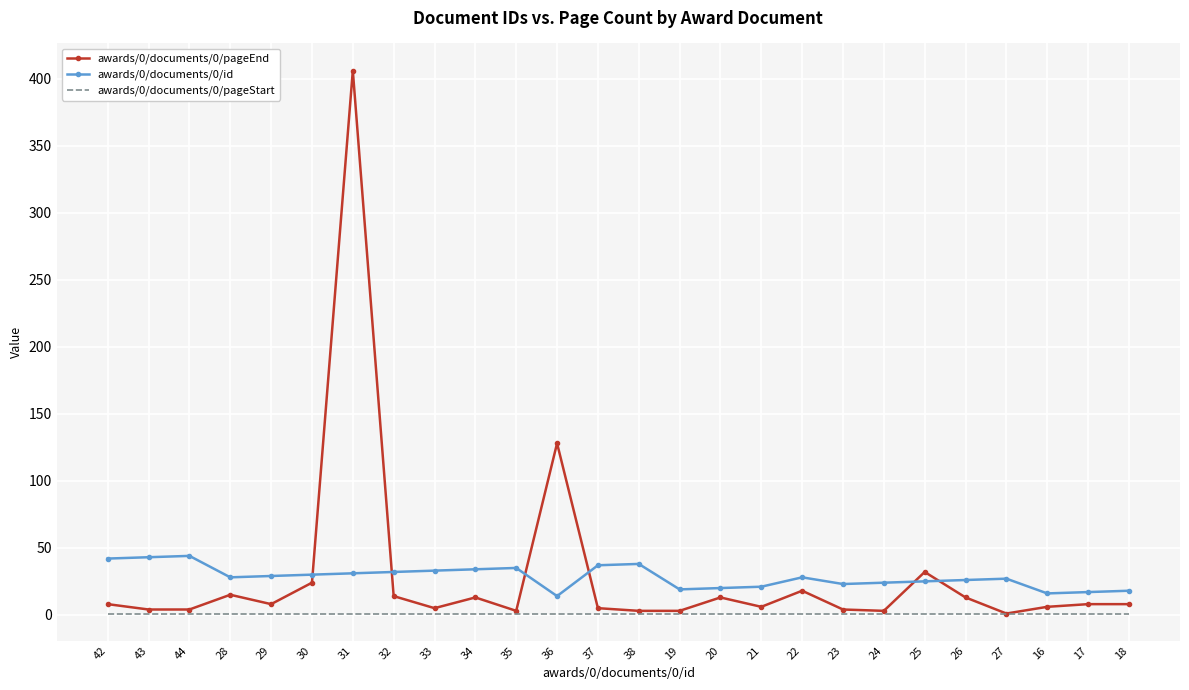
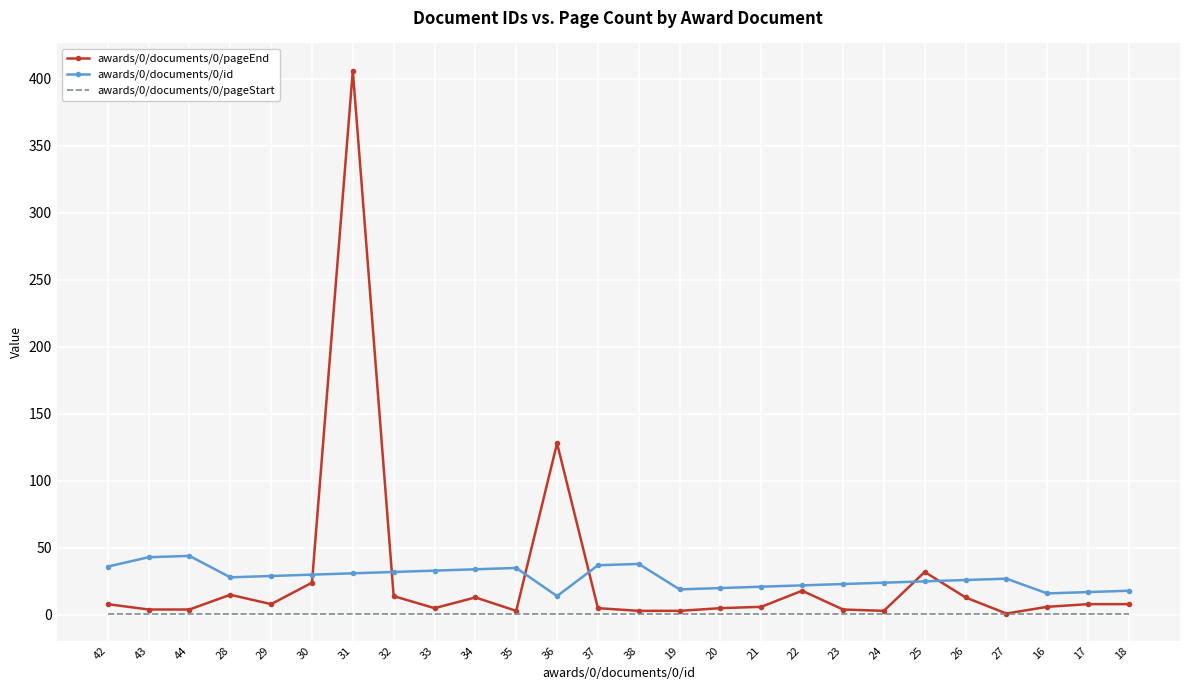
  {
    "awards/0/documents/0/pageEnd": {
      "42": 8,
      "43": 4,
      "44": 4,
      "28": 15,
      "29": 8,
      "30": 24,
      "31": 406,
      "32": 14,
      "33": 5,
      "34": 13,
      "35": 3,
      "36": 128,
      "37": 5,
      "38": 3,
      "19": 3,
-     "20": 13,
+     "20": 5,
      "21": 6,
      "22": 18,
      "23": 4,
      "24": 3,
      "25": 32,
      "26": 13,
      "16": 6,
      "17": 8,
      "18": 8
    },
    "awards/0/documents/0/id": {
-     "42": 42,
+     "42": 36,
      "43": 43,
      "44": 44,
      "28": 28,
      "29": 29,
      "30": 30,
      "31": 31,
      "32": 32,
      "33": 33,
      "34": 34,
      "35": 35,
      "36": 14,
      "37": 37,
      "38": 38,
      "19": 19,
      "20": 20,
      "21": 21,
-     "22": 28,
+     "22": 22,
      "23": 23,
      "24": 24,
      "25": 25,
      "26": 26,
      "27": 27,
      "16": 16,
      "17": 17,
      "18": 18
    },
    "awards/0/documents/0/pageStart": {
      "42": 1,
      "43": 1,
      "44": 1,
      "28": 1,
      "29": 1,
      "30": 1,
      "31": 1,
      "32": 1,
      "33": 1,
      "34": 1,
      "35": 1,
      "36": 1,
      "37": 1,
      "38": 1,
      "19": 1,
      "20": 1,
      "21": 1,
      "22": 1,
      "23": 1,
      "24": 1,
      "25": 1,
      "26": 1,
      "16": 1,
      "17": 1,
      "18": 1
    }
  }
